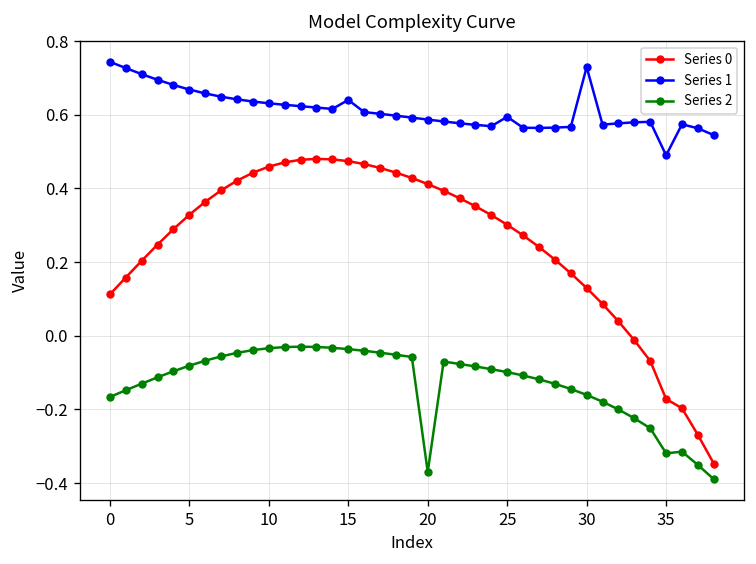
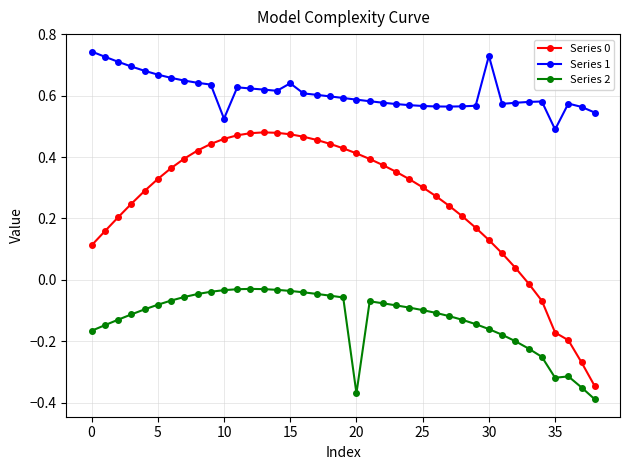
  {
    "Series 0": {
      "0": 0.11,
      "5": 0.33,
      "10": 0.46,
      "15": 0.47,
      "20": 0.41,
      "25": 0.30,
      "30": 0.13,
      "35": -0.17
    },
    "Series 1": {
      "0": 0.74,
      "5": 0.67,
-     "10": 0.63,
+     "10": 0.53,
      "15": 0.64,
      "20": 0.59,
-     "25": 0.59,
+     "25": 0.57,
      "30": 0.73,
      "35": 0.49
    },
    "Series 2": {
      "0": -0.17,
      "5": -0.08,
      "10": -0.03,
      "15": -0.04,
      "20": -0.37,
      "25": -0.10,
      "30": -0.16,
      "35": -0.32
    }
  }
